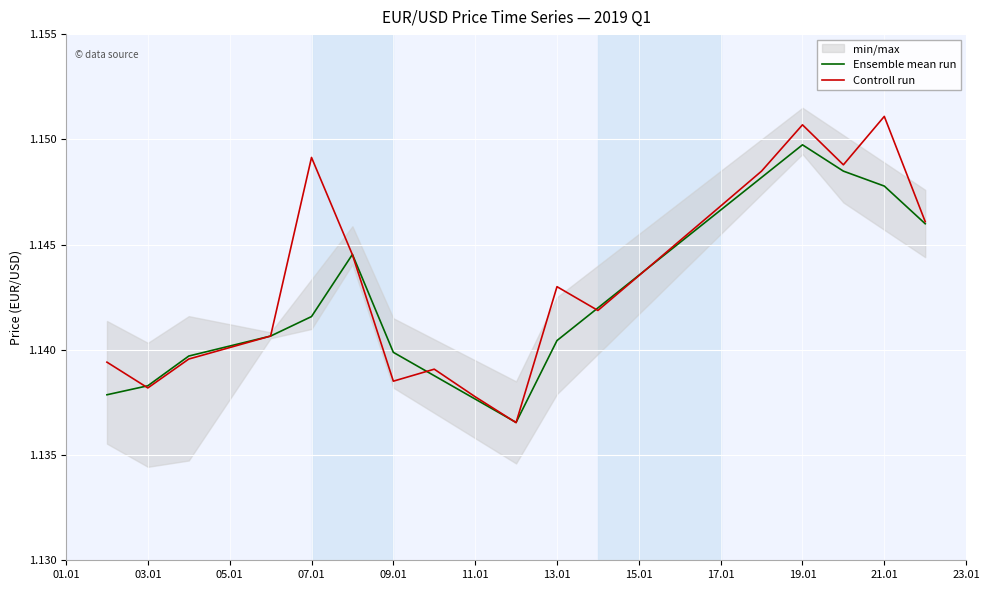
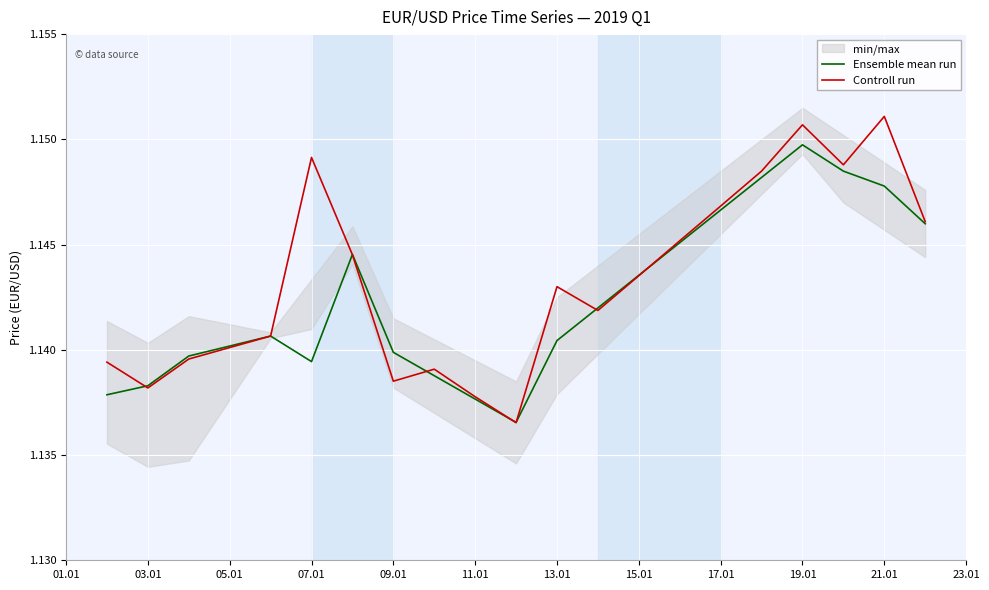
  {
    "Ensemble mean run": {
-     "07.01": 1.1416,
+     "07.01": 1.1394,
      "09.01": 1.1399,
      "13.01": 1.1404,
      "17.01": 1.1466,
      "19.01": 1.1497,
      "21.01": 1.1478
    },
    "Controll run": {
      "07.01": 1.1491,
      "09.01": 1.1385,
      "13.01": 1.1430,
      "17.01": 1.1468,
      "19.01": 1.1507,
      "21.01": 1.1511
    }
  }
